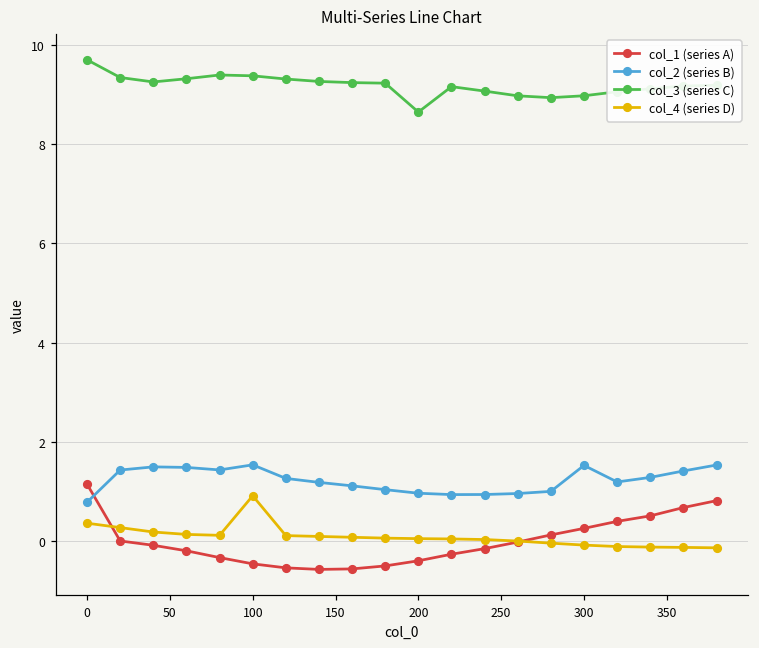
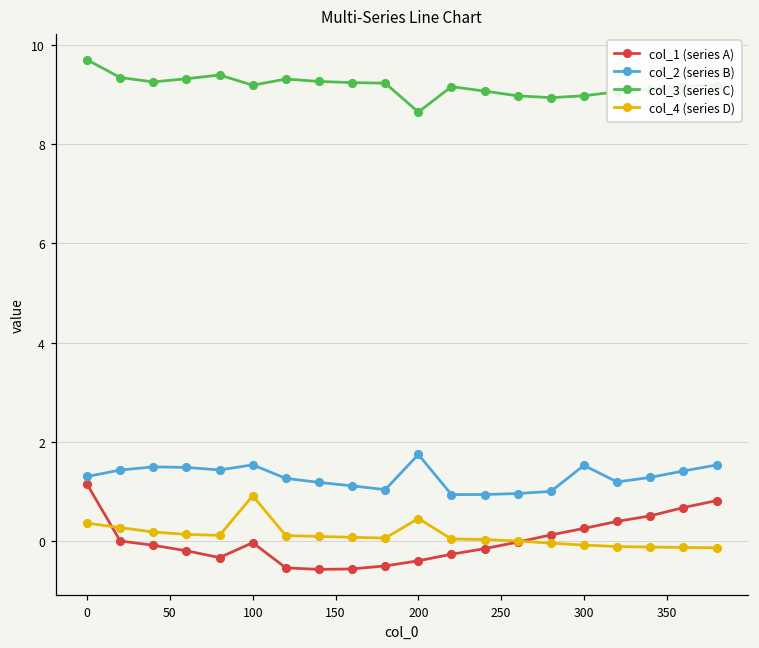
  {
    "col_1 (series A)": {
      "0": 1.1,
-     "100": -0.5,
+     "100": 0.0,
      "200": -0.4,
      "300": 0.3
    },
    "col_2 (series B)": {
-     "0": 0.8,
+     "0": 1.3,
      "100": 1.5,
-     "200": 1.0,
+     "200": 1.7,
      "300": 1.5
    },
    "col_3 (series C)": {
      "0": 9.7,
-     "100": 9.4,
+     "100": 9.2,
      "200": 8.6,
      "300": 9.0
    },
    "col_4 (series D)": {
      "0": 0.4,
      "100": 0.9,
-     "200": 0.0,
+     "200": 0.5,
      "300": -0.1
    }
  }
